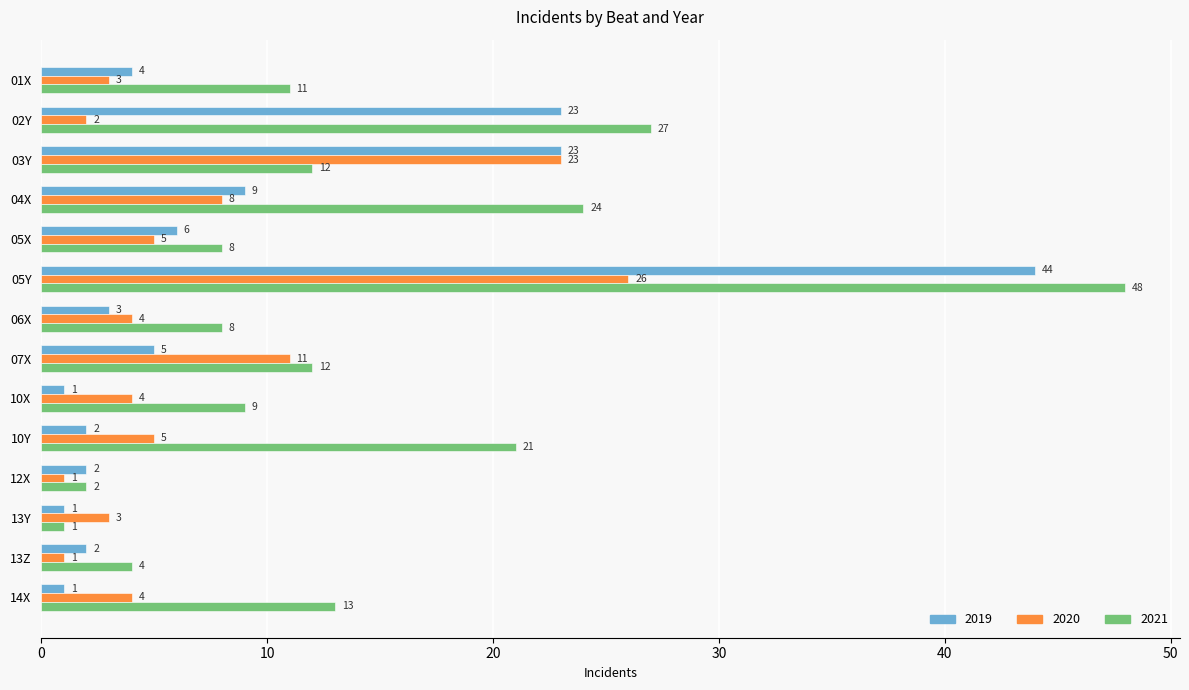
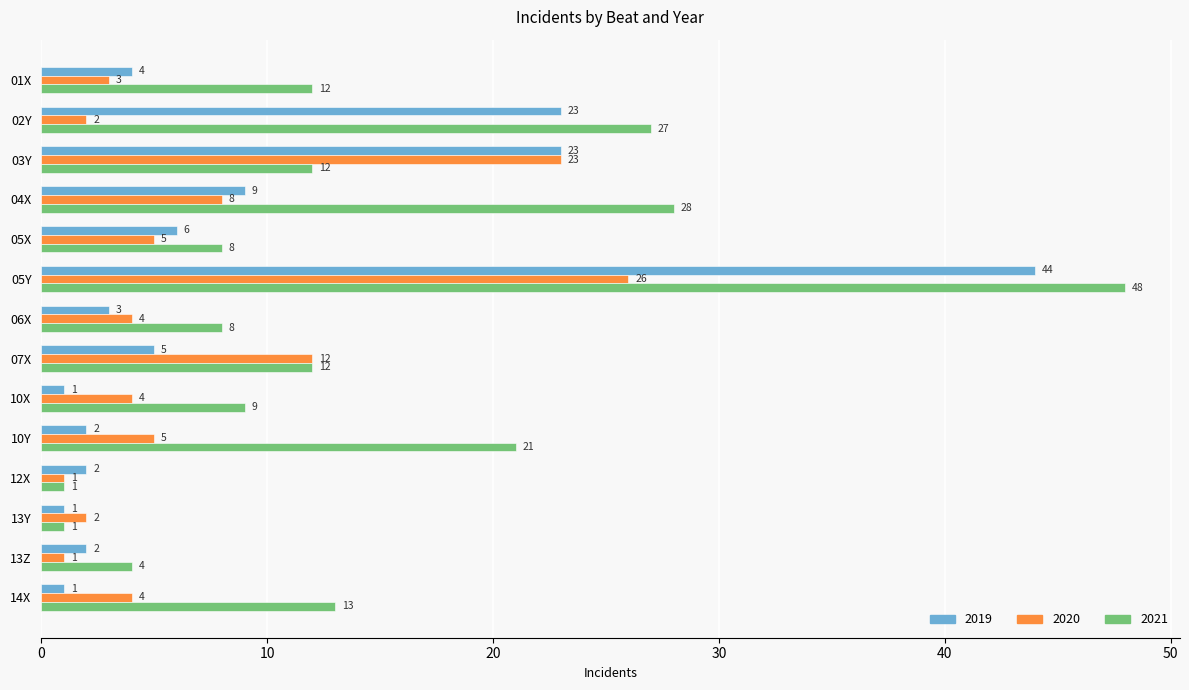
  {
    "2019": {
      "01X": 4,
      "02Y": 23,
      "03Y": 23,
      "04X": 9,
      "05X": 6,
      "05Y": 44,
      "06X": 3,
      "07X": 5,
      "10X": 1,
      "10Y": 2,
      "12X": 2,
      "13Y": 1,
      "13Z": 2,
      "14X": 1
    },
    "2020": {
      "01X": 3,
      "02Y": 2,
      "03Y": 23,
      "04X": 8,
      "05X": 5,
      "05Y": 26,
      "06X": 4,
-     "07X": 11,
+     "07X": 12,
      "10X": 4,
      "10Y": 5,
      "12X": 1,
-     "13Y": 3,
+     "13Y": 2,
      "13Z": 1,
      "14X": 4
    },
    "2021": {
-     "01X": 11,
+     "01X": 12,
      "02Y": 27,
      "03Y": 12,
-     "04X": 24,
+     "04X": 28,
      "05X": 8,
      "05Y": 48,
      "06X": 8,
      "07X": 12,
      "10X": 9,
      "10Y": 21,
-     "12X": 2,
+     "12X": 1,
      "13Y": 1,
      "13Z": 4,
      "14X": 13
    }
  }
